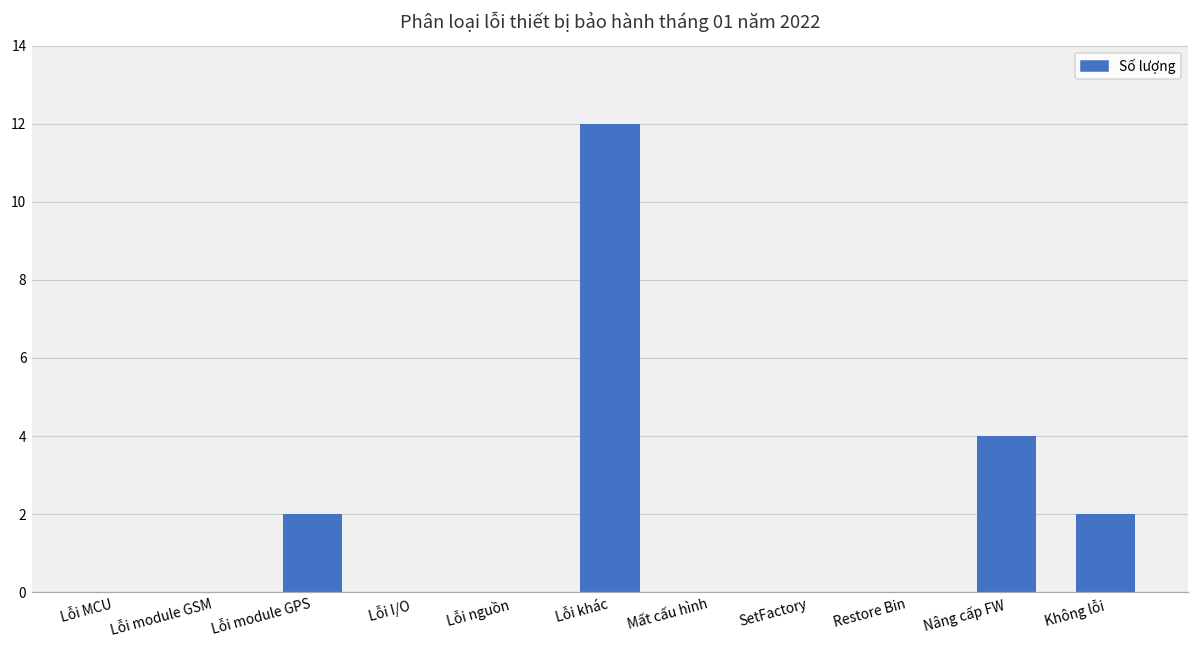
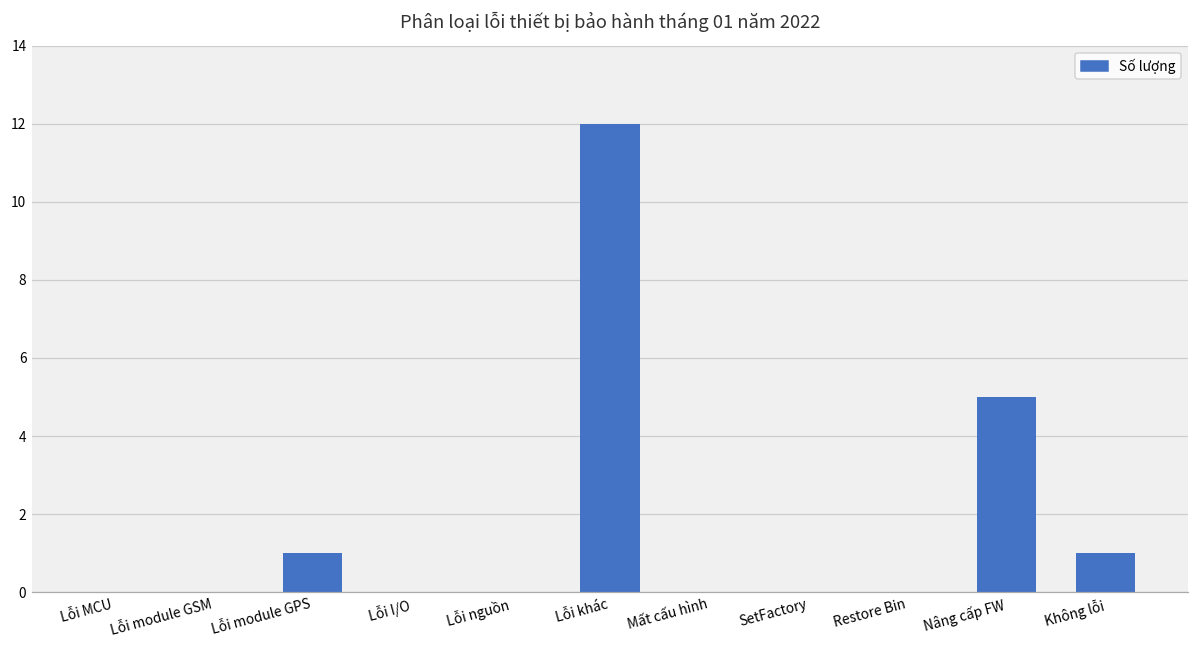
  {
    "Lỗi MCU": 0,
    "Lỗi module GSM": 0,
-   "Lỗi module GPS": 2,
+   "Lỗi module GPS": 1,
    "Lỗi I/O": 0,
    "Lỗi nguồn": 0,
    "Lỗi khác": 12,
    "Mất cấu hình": 0,
    "SetFactory": 0,
    "Restore Bin": 0,
-   "Nâng cấp FW": 4,
-   "Không lỗi": 2
+   "Nâng cấp FW": 5,
+   "Không lỗi": 1
  }
